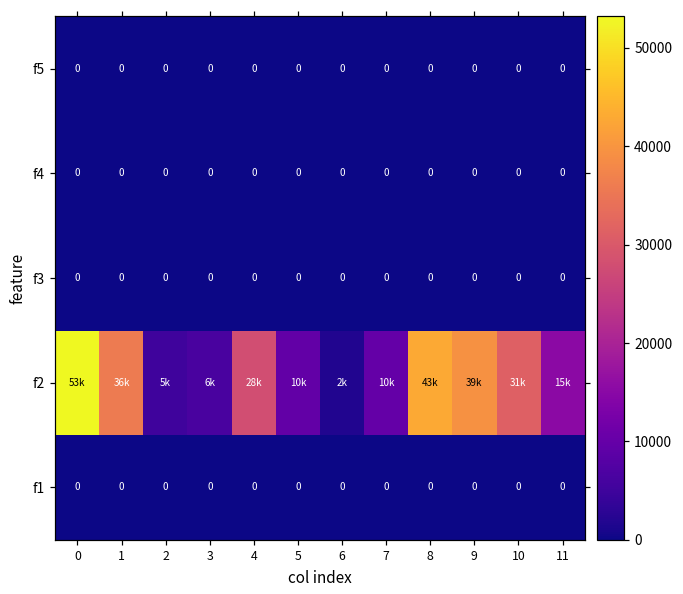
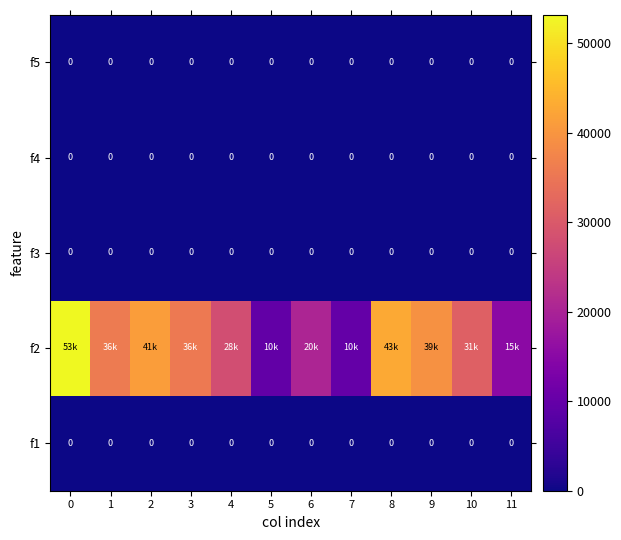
  {
    "f5": {
      "0": "0",
      "1": "0",
      "2": "0",
      "3": "0",
      "4": "0",
      "5": "0",
      "6": "0",
      "7": "0",
      "8": "0",
      "9": "0",
      "10": "0",
      "11": "0"
    },
    "f4": {
      "0": "0",
      "1": "0",
      "2": "0",
      "3": "0",
      "4": "0",
      "5": "0",
      "6": "0",
      "7": "0",
      "8": "0",
      "9": "0",
      "10": "0",
      "11": "0"
    },
    "f3": {
      "0": "0",
      "1": "0",
      "2": "0",
      "3": "0",
      "4": "0",
      "5": "0",
      "6": "0",
      "7": "0",
      "8": "0",
      "9": "0",
      "10": "0",
      "11": "0"
    },
    "f2": {
      "0": "53k",
      "1": "36k",
-     "2": "5k",
-     "3": "6k",
+     "2": "41k",
+     "3": "36k",
      "4": "28k",
      "5": "10k",
-     "6": "2k",
+     "6": "20k",
      "7": "10k",
      "8": "43k",
      "9": "39k",
      "10": "31k",
      "11": "15k"
    },
    "f1": {
      "0": "0",
      "1": "0",
      "2": "0",
      "3": "0",
      "4": "0",
      "5": "0",
      "6": "0",
      "7": "0",
      "8": "0",
      "9": "0",
      "10": "0",
      "11": "0"
    }
  }
